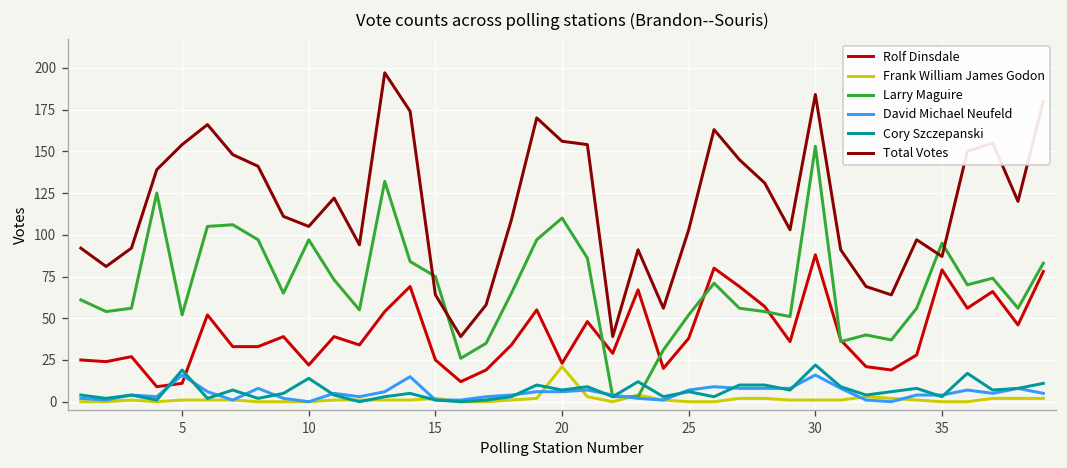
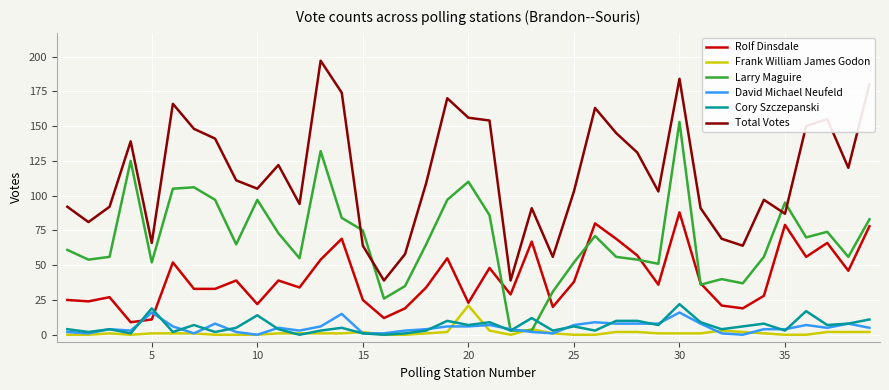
  {
    "Rolf Dinsdale": {
      "5": 11,
      "10": 22,
      "15": 25,
      "20": 23,
      "25": 38,
      "30": 88,
      "35": 79
    },
    "Frank William James Godon": {
      "5": 1,
      "20": 21,
      "25": 0,
      "30": 1,
      "35": 0
    },
    "Larry Maguire": {
      "5": 52,
      "10": 97,
      "15": 75,
      "20": 110,
      "25": 52,
      "30": 153,
      "35": 95
    },
    "David Michael Neufeld": {
      "5": 16,
      "30": 16
    },
    "Cory Szczepanski": {
      "5": 19,
      "10": 14,
      "30": 22
    },
    "Total Votes": {
-     "5": 154,
+     "5": 66,
      "10": 105,
      "15": 64,
      "20": 156,
      "25": 103,
      "30": 184,
      "35": 87
    }
  }
